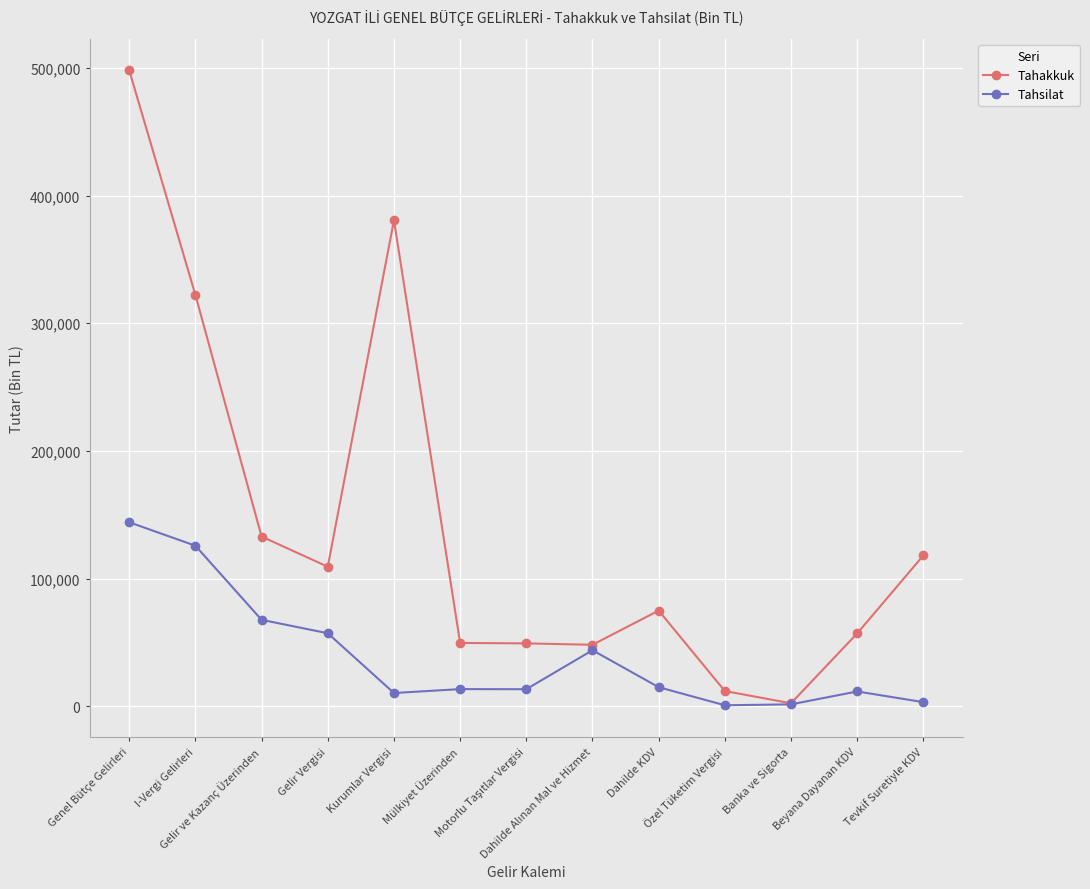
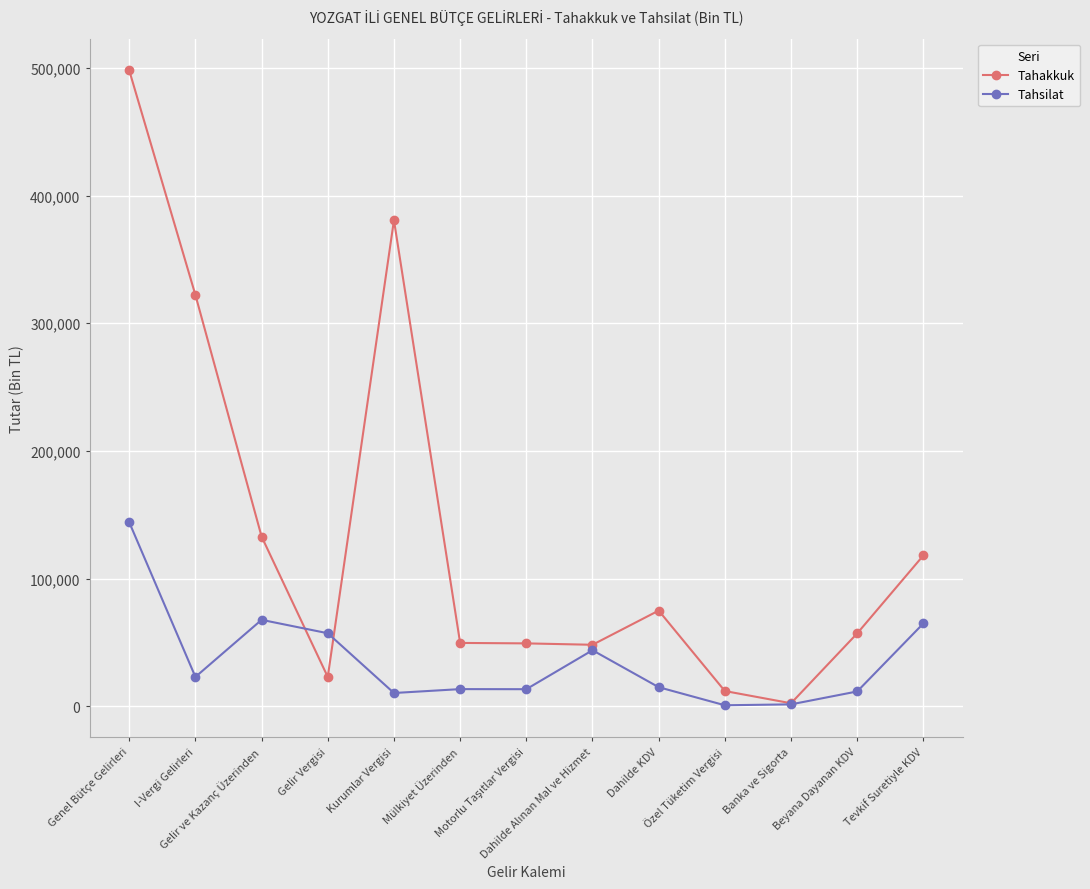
  {
    "Tahakkuk": {
      "Genel Bütçe Gelirleri": "498,000",
      "I-Vergi Gelirleri": "322,000",
      "Gelir ve Kazanç Üzerinden": "133,000",
-     "Gelir Vergisi": "109,000",
+     "Gelir Vergisi": "23,000",
      "Kurumlar Vergisi": "381,000",
      "Mülkiyet Üzerinden": "50,000",
      "Motorlu Taşıtlar Vergisi": "49,000",
      "Dahilde Alınan Mal ve Hizmet": "48,000",
      "Dahilde KDV": "75,000",
      "Özel Tüketim Vergisi": "12,000",
      "Beyana Dayanan KDV": "57,000",
      "Tevkif Suretiyle KDV": "118,000"
    },
    "Tahsilat": {
      "Genel Bütçe Gelirleri": "144,000",
-     "I-Vergi Gelirleri": "126,000",
+     "I-Vergi Gelirleri": "23,000",
      "Gelir ve Kazanç Üzerinden": "68,000",
      "Gelir Vergisi": "57,000",
      "Kurumlar Vergisi": "10,000",
      "Mülkiyet Üzerinden": "14,000",
      "Motorlu Taşıtlar Vergisi": "13,000",
      "Dahilde Alınan Mal ve Hizmet": "44,000",
      "Dahilde KDV": "15,000",
      "Özel Tüketim Vergisi": "1,000",
      "Beyana Dayanan KDV": "12,000",
-     "Tevkif Suretiyle KDV": "3,000"
+     "Tevkif Suretiyle KDV": "65,000"
    }
  }
